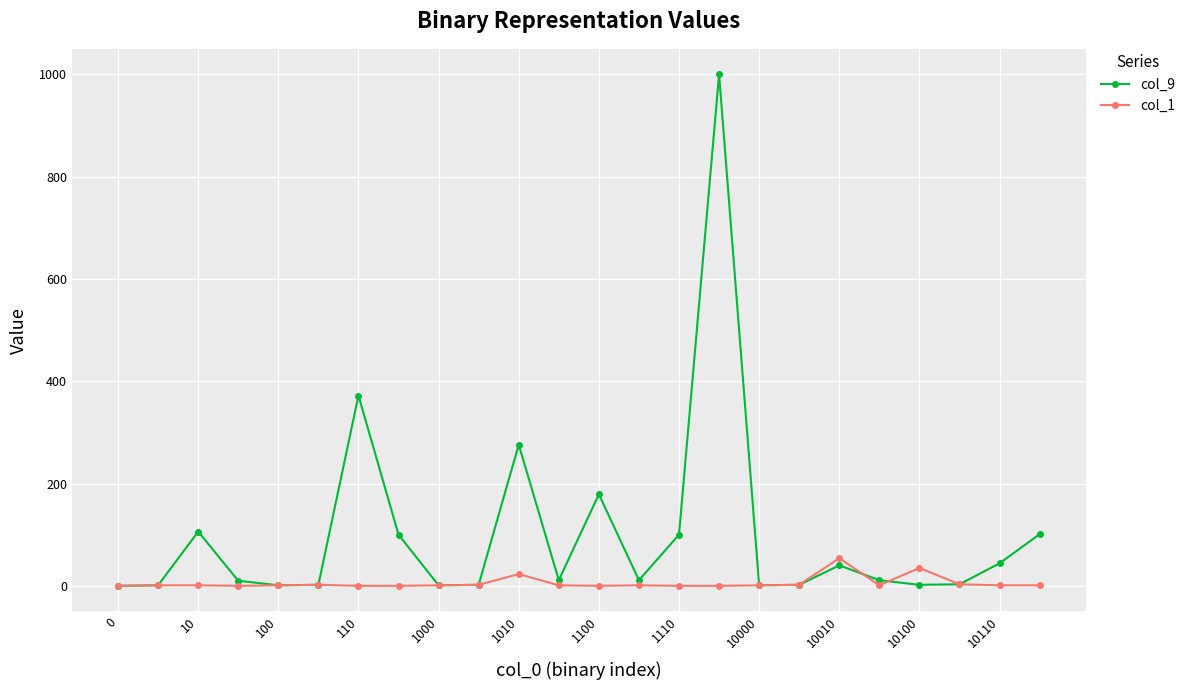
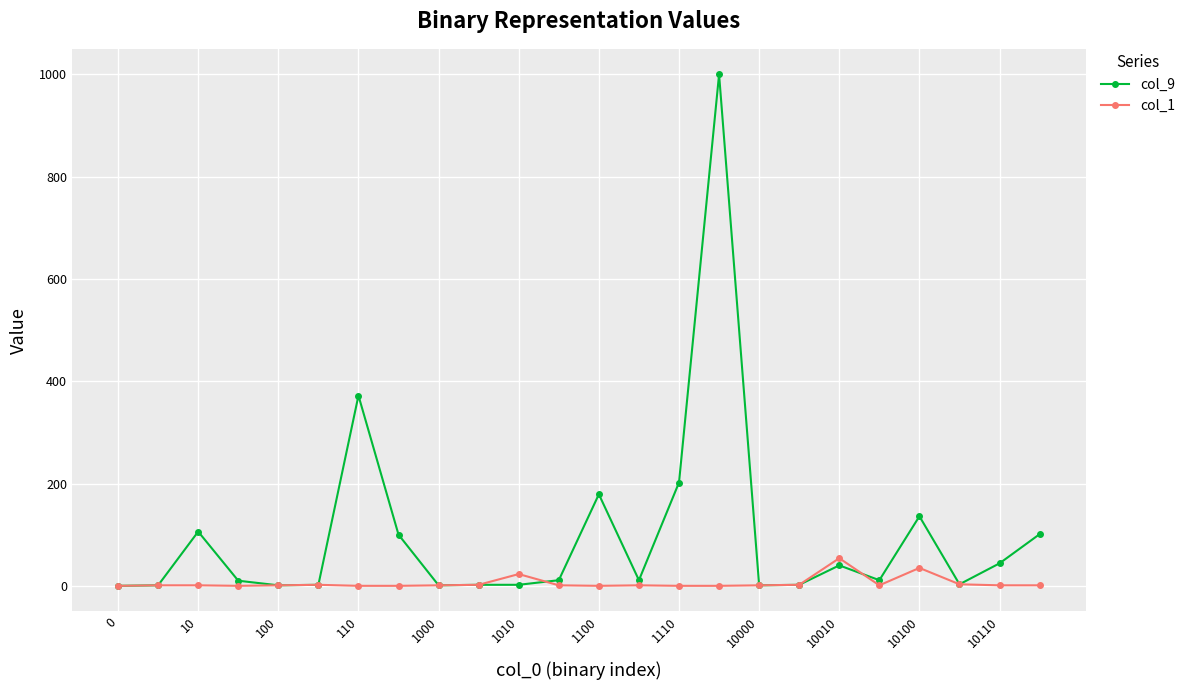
  {
    "col_9": {
      "10": 110,
      "110": 370,
-     "1010": 280,
+     "1010": 0,
      "1100": 180,
-     "1110": 100,
+     "1110": 200,
      "10010": 40,
-     "10100": 0,
+     "10100": 140,
      "10110": 40
    },
    "col_1": {
      "10": 0,
      "110": 0,
      "1010": 20,
      "1100": 0,
      "1110": 0,
      "10010": 50,
      "10100": 40,
      "10110": 0
    }
  }
